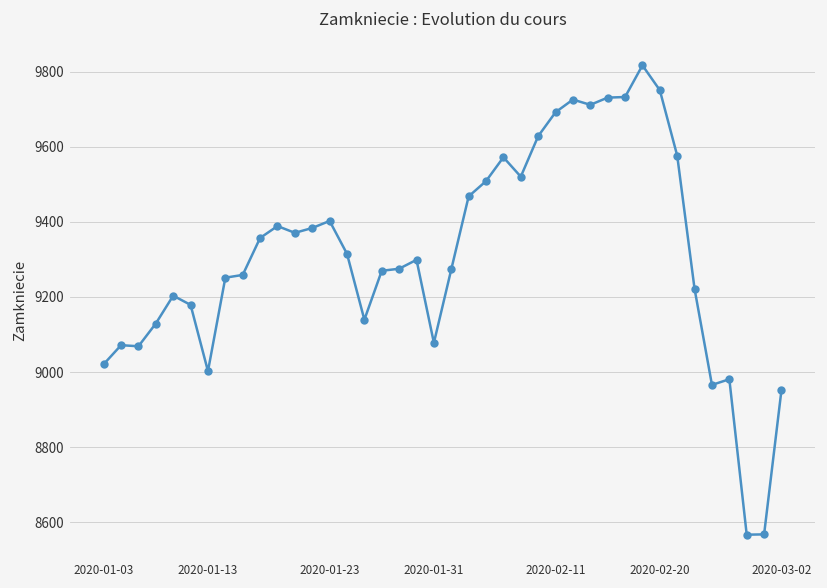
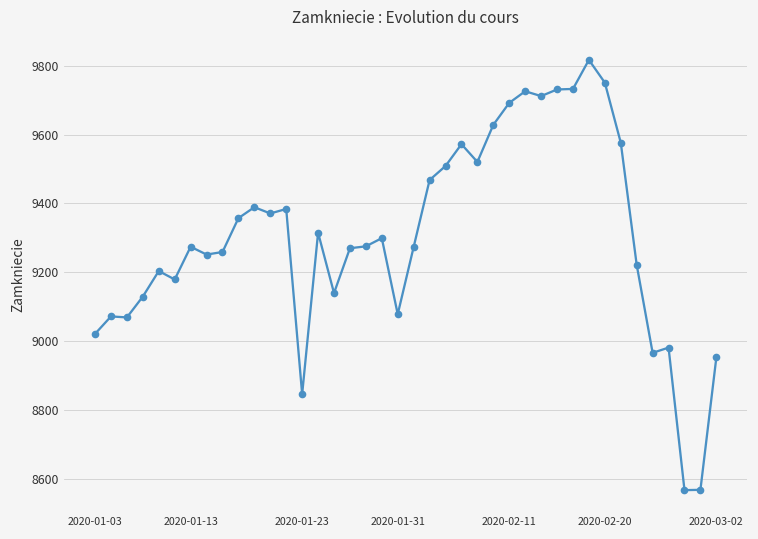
  {
    "2020-01-03": 9020,
-   "2020-01-13": 9000,
-   "2020-01-23": 9400,
+   "2020-01-13": 9270,
+   "2020-01-23": 8850,
    "2020-01-31": 9080,
    "2020-02-11": 9690,
    "2020-02-20": 9750,
    "2020-03-02": 8950
  }
